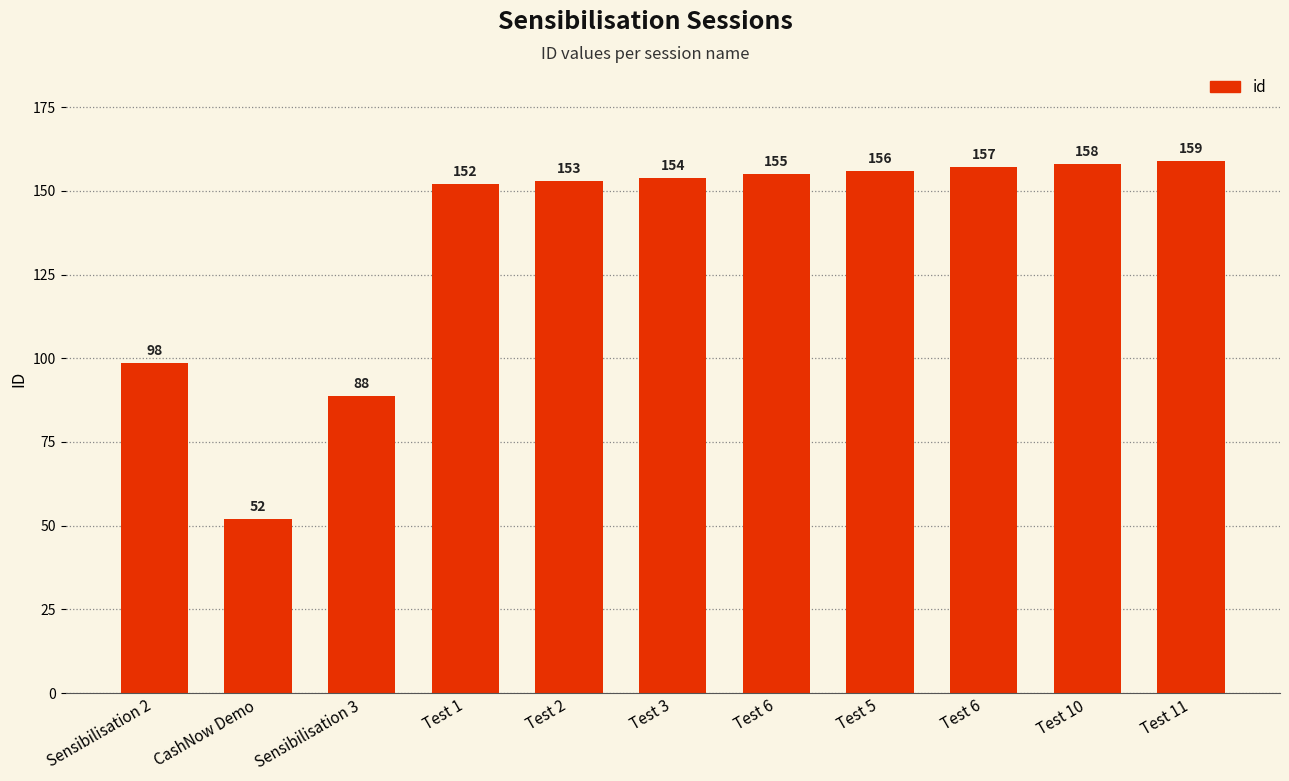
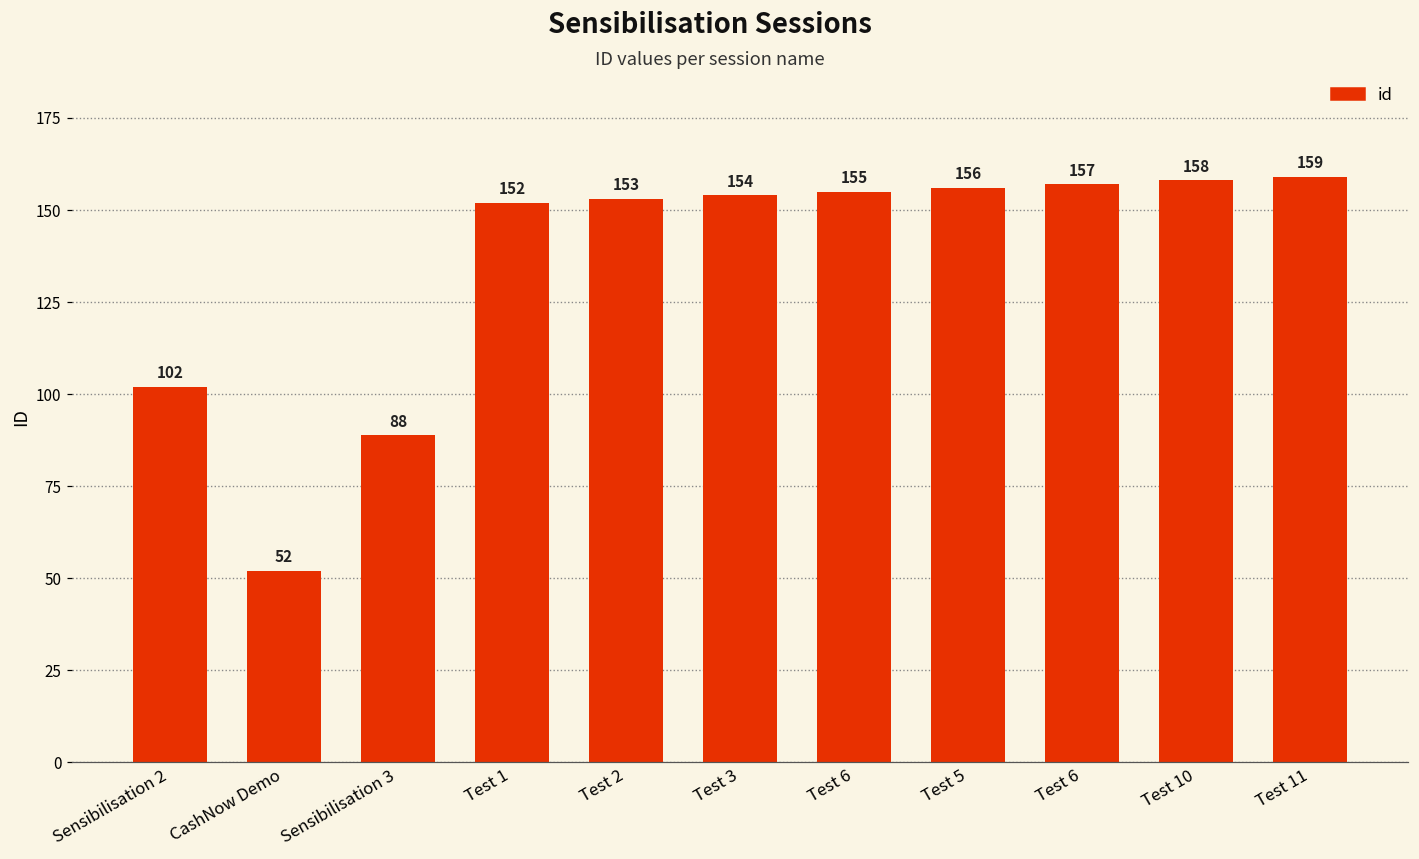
  {
-   "Sensibilisation 2": 98,
+   "Sensibilisation 2": 102,
    "CashNow Demo": 52,
    "Test 1": 152,
    "Test 2": 153,
    "Test 3": 154,
    "Test 5": 156,
    "Test 10": 158,
    "Test 11": 159
  }
